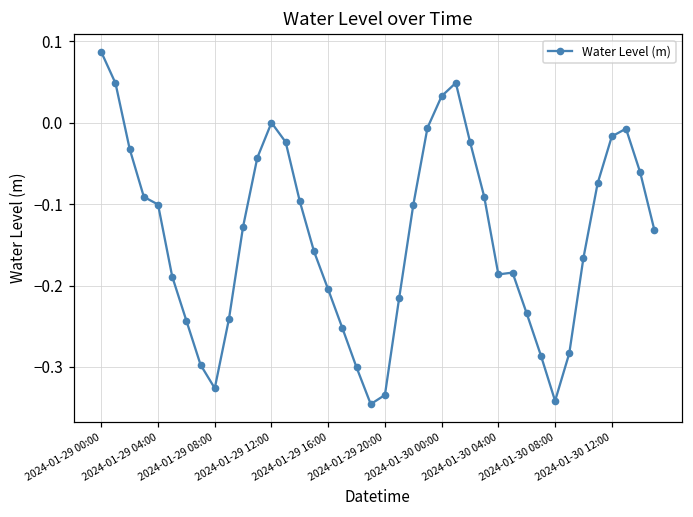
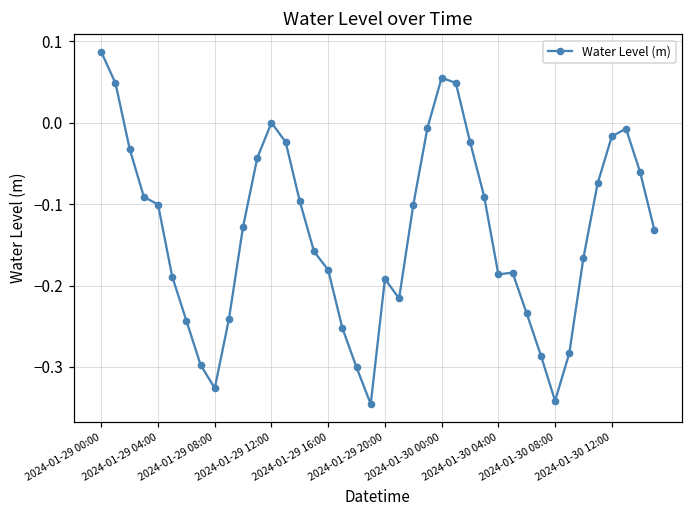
  {
    "2024-01-29 00:00": 0.09,
    "2024-01-29 04:00": -0.10,
    "2024-01-29 08:00": -0.33,
    "2024-01-29 12:00": 0.00,
-   "2024-01-29 16:00": -0.20,
-   "2024-01-29 20:00": -0.33,
-   "2024-01-30 00:00": 0.03,
+   "2024-01-29 16:00": -0.18,
+   "2024-01-29 20:00": -0.19,
+   "2024-01-30 00:00": 0.06,
    "2024-01-30 04:00": -0.19,
    "2024-01-30 08:00": -0.34,
    "2024-01-30 12:00": -0.02
  }
